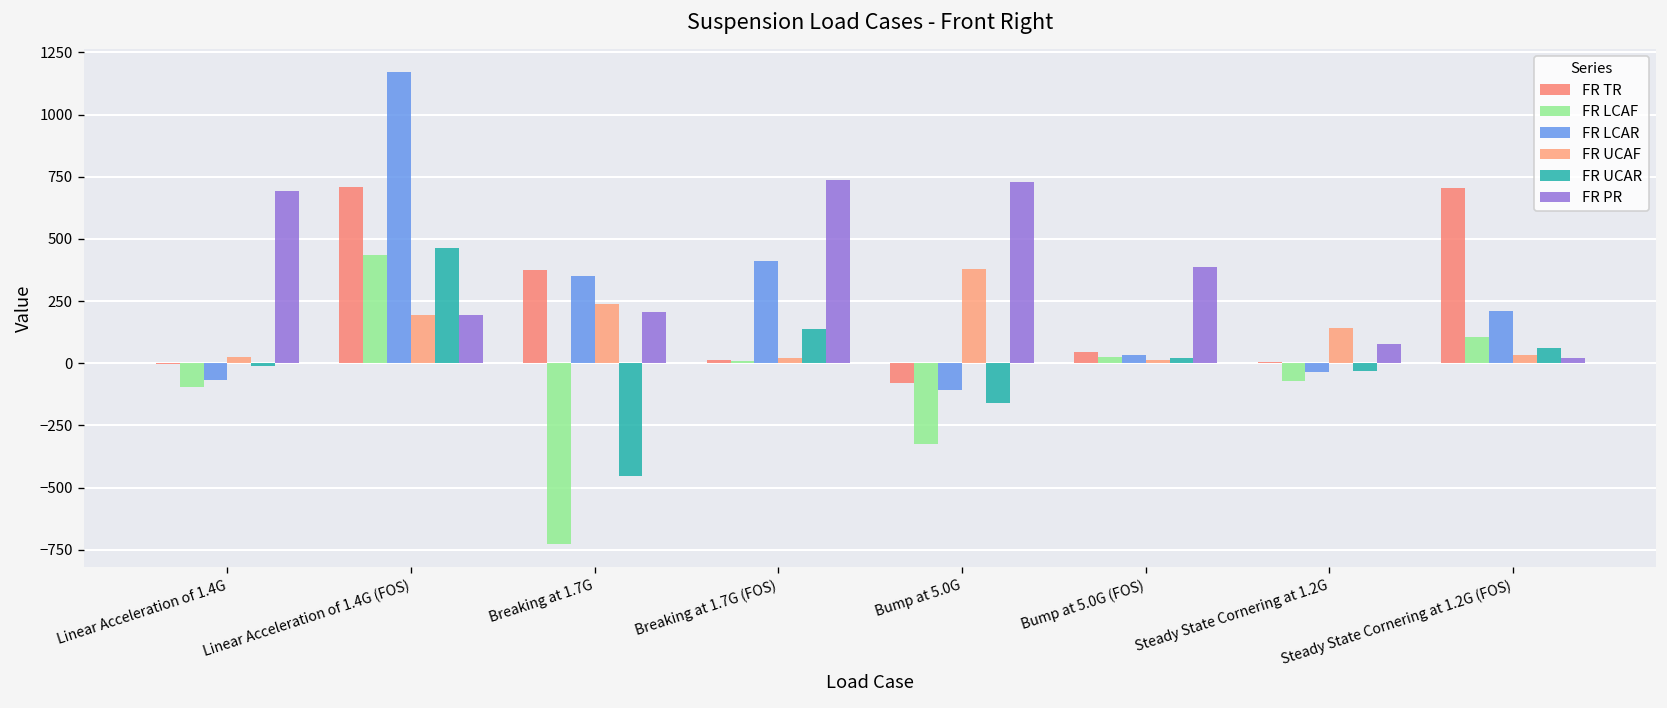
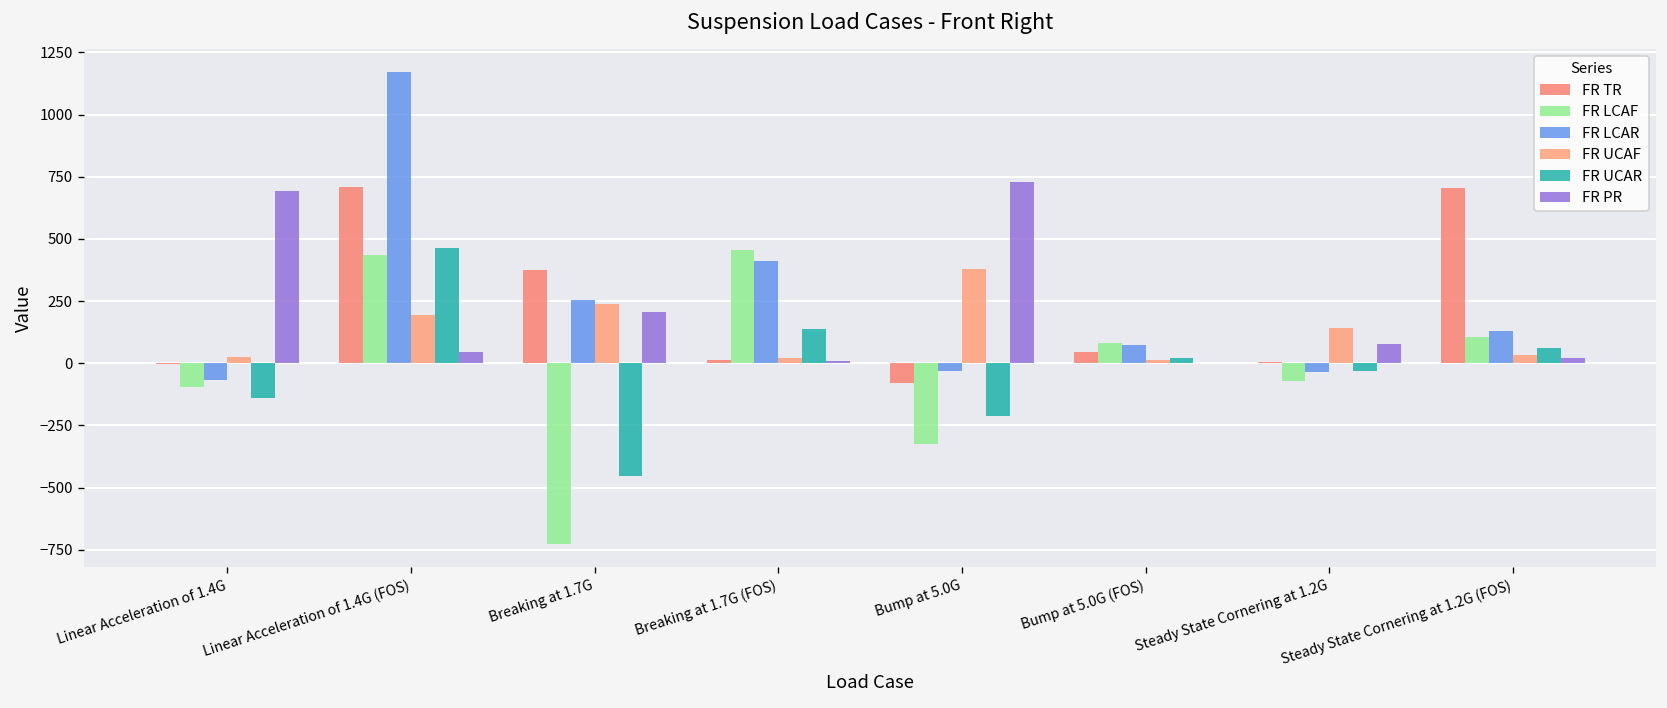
  {
    "FR LCAF": {
      "Linear Acceleration of 1.4G": -100,
      "Linear Acceleration of 1.4G (FOS)": 430,
      "Breaking at 1.7G": -730,
-     "Breaking at 1.7G (FOS)": 10,
+     "Breaking at 1.7G (FOS)": 460,
      "Bump at 5.0G": -320,
-     "Bump at 5.0G (FOS)": 20,
+     "Bump at 5.0G (FOS)": 80,
      "Steady State Cornering at 1.2G": -70,
      "Steady State Cornering at 1.2G (FOS)": 110
    },
    "FR LCAR": {
      "Linear Acceleration of 1.4G": -70,
      "Linear Acceleration of 1.4G (FOS)": 1170,
-     "Breaking at 1.7G": 350,
+     "Breaking at 1.7G": 250,
      "Breaking at 1.7G (FOS)": 410,
-     "Bump at 5.0G": -110,
-     "Bump at 5.0G (FOS)": 30,
+     "Bump at 5.0G": -30,
+     "Bump at 5.0G (FOS)": 70,
      "Steady State Cornering at 1.2G": -40,
-     "Steady State Cornering at 1.2G (FOS)": 210
+     "Steady State Cornering at 1.2G (FOS)": 130
    },
    "FR UCAR": {
-     "Linear Acceleration of 1.4G": -10,
+     "Linear Acceleration of 1.4G": -140,
      "Linear Acceleration of 1.4G (FOS)": 460,
      "Breaking at 1.7G": -460,
      "Breaking at 1.7G (FOS)": 140,
-     "Bump at 5.0G": -160,
+     "Bump at 5.0G": -210,
      "Bump at 5.0G (FOS)": 20,
      "Steady State Cornering at 1.2G": -30,
      "Steady State Cornering at 1.2G (FOS)": 60
    },
    "FR PR": {
      "Linear Acceleration of 1.4G": 690,
-     "Linear Acceleration of 1.4G (FOS)": 190,
+     "Linear Acceleration of 1.4G (FOS)": 40,
      "Breaking at 1.7G": 210,
-     "Breaking at 1.7G (FOS)": 740,
+     "Breaking at 1.7G (FOS)": 10,
      "Bump at 5.0G": 730,
-     "Bump at 5.0G (FOS)": 390,
+     "Bump at 5.0G (FOS)": 0,
      "Steady State Cornering at 1.2G": 80,
      "Steady State Cornering at 1.2G (FOS)": 20
    }
  }
